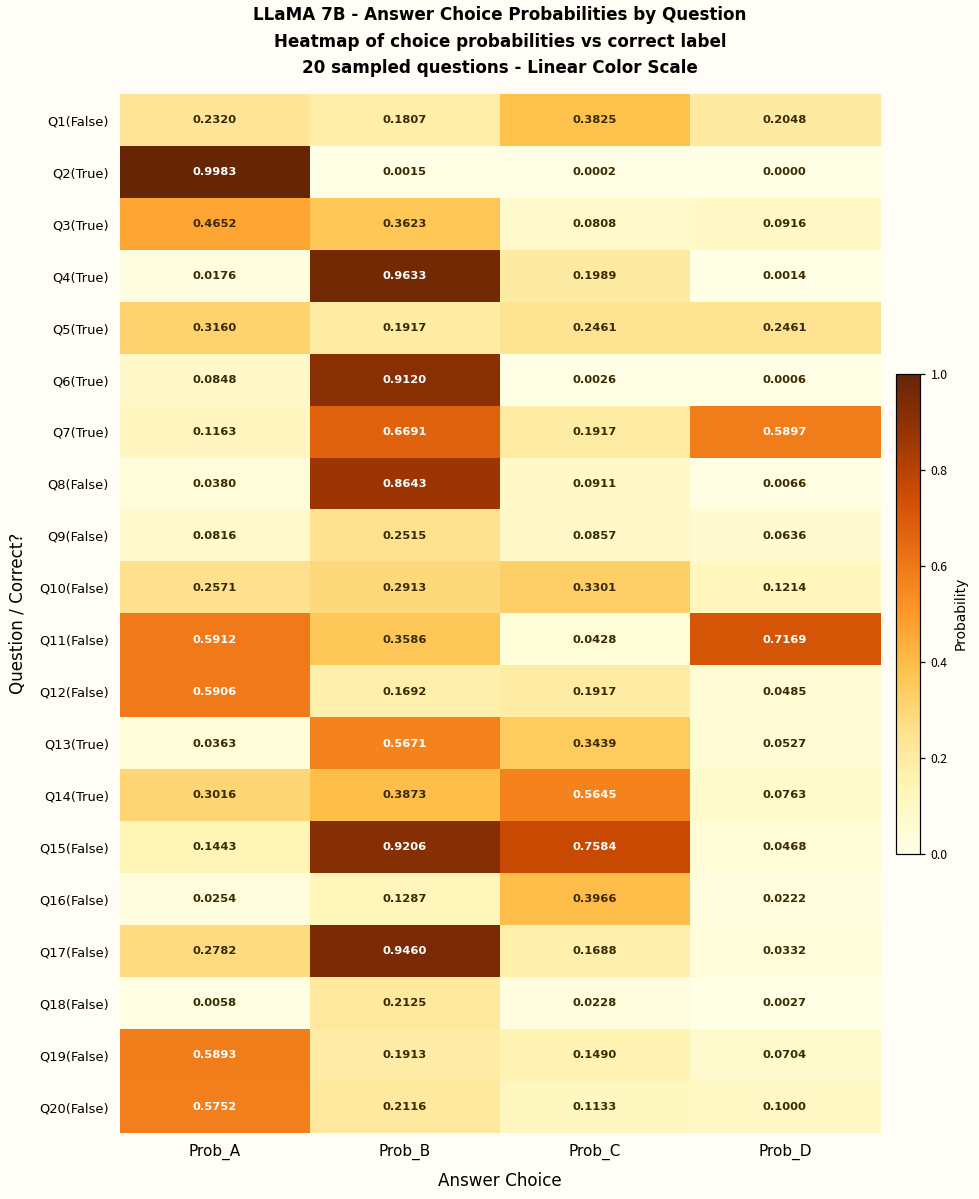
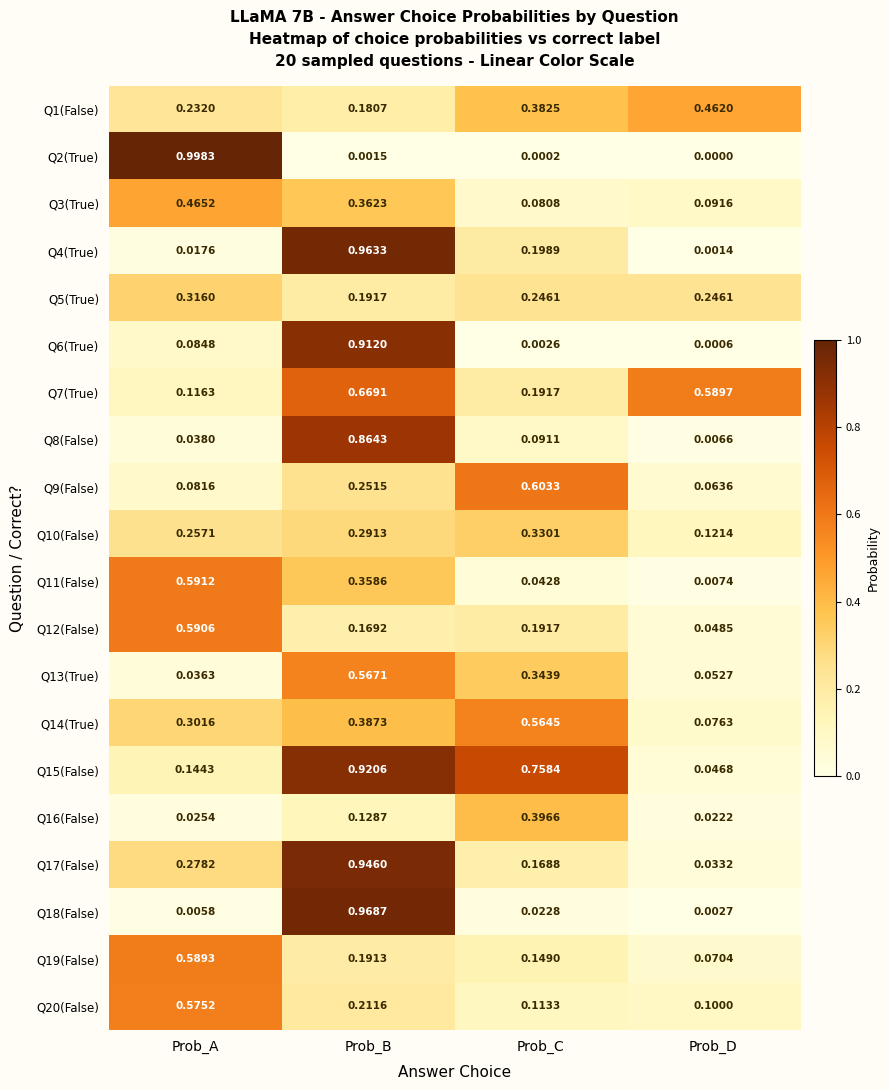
  {
    "Q1(False)": {
      "Prob_A": 0.2320,
      "Prob_B": 0.1807,
      "Prob_C": 0.3825,
-     "Prob_D": 0.2048
+     "Prob_D": 0.4620
    },
    "Q2(True)": {
      "Prob_A": 0.9983,
      "Prob_B": 0.0015,
      "Prob_C": 0.0002,
      "Prob_D": 0.0000
    },
    "Q3(True)": {
      "Prob_A": 0.4652,
      "Prob_B": 0.3623,
      "Prob_C": 0.0808,
      "Prob_D": 0.0916
    },
    "Q4(True)": {
      "Prob_A": 0.0176,
      "Prob_B": 0.9633,
      "Prob_C": 0.1989,
      "Prob_D": 0.0014
    },
    "Q5(True)": {
      "Prob_A": 0.3160,
      "Prob_B": 0.1917,
      "Prob_C": 0.2461,
      "Prob_D": 0.2461
    },
    "Q6(True)": {
      "Prob_A": 0.0848,
      "Prob_B": 0.9120,
      "Prob_C": 0.0026,
      "Prob_D": 0.0006
    },
    "Q7(True)": {
      "Prob_A": 0.1163,
      "Prob_B": 0.6691,
      "Prob_C": 0.1917,
      "Prob_D": 0.5897
    },
    "Q8(False)": {
      "Prob_A": 0.0380,
      "Prob_B": 0.8643,
      "Prob_C": 0.0911,
      "Prob_D": 0.0066
    },
    "Q9(False)": {
      "Prob_A": 0.0816,
      "Prob_B": 0.2515,
-     "Prob_C": 0.0857,
+     "Prob_C": 0.6033,
      "Prob_D": 0.0636
    },
    "Q10(False)": {
      "Prob_A": 0.2571,
      "Prob_B": 0.2913,
      "Prob_C": 0.3301,
      "Prob_D": 0.1214
    },
    "Q11(False)": {
      "Prob_A": 0.5912,
      "Prob_B": 0.3586,
      "Prob_C": 0.0428,
-     "Prob_D": 0.7169
+     "Prob_D": 0.0074
    },
    "Q12(False)": {
      "Prob_A": 0.5906,
      "Prob_B": 0.1692,
      "Prob_C": 0.1917,
      "Prob_D": 0.0485
    },
    "Q13(True)": {
      "Prob_A": 0.0363,
      "Prob_B": 0.5671,
      "Prob_C": 0.3439,
      "Prob_D": 0.0527
    },
    "Q14(True)": {
      "Prob_A": 0.3016,
      "Prob_B": 0.3873,
      "Prob_C": 0.5645,
      "Prob_D": 0.0763
    },
    "Q15(False)": {
      "Prob_A": 0.1443,
      "Prob_B": 0.9206,
      "Prob_C": 0.7584,
      "Prob_D": 0.0468
    },
    "Q16(False)": {
      "Prob_A": 0.0254,
      "Prob_B": 0.1287,
      "Prob_C": 0.3966,
      "Prob_D": 0.0222
    },
    "Q17(False)": {
      "Prob_A": 0.2782,
      "Prob_B": 0.9460,
      "Prob_C": 0.1688,
      "Prob_D": 0.0332
    },
    "Q18(False)": {
      "Prob_A": 0.0058,
-     "Prob_B": 0.2125,
+     "Prob_B": 0.9687,
      "Prob_C": 0.0228,
      "Prob_D": 0.0027
    },
    "Q19(False)": {
      "Prob_A": 0.5893,
      "Prob_B": 0.1913,
      "Prob_C": 0.1490,
      "Prob_D": 0.0704
    },
    "Q20(False)": {
      "Prob_A": 0.5752,
      "Prob_B": 0.2116,
      "Prob_C": 0.1133,
      "Prob_D": 0.1000
    }
  }
